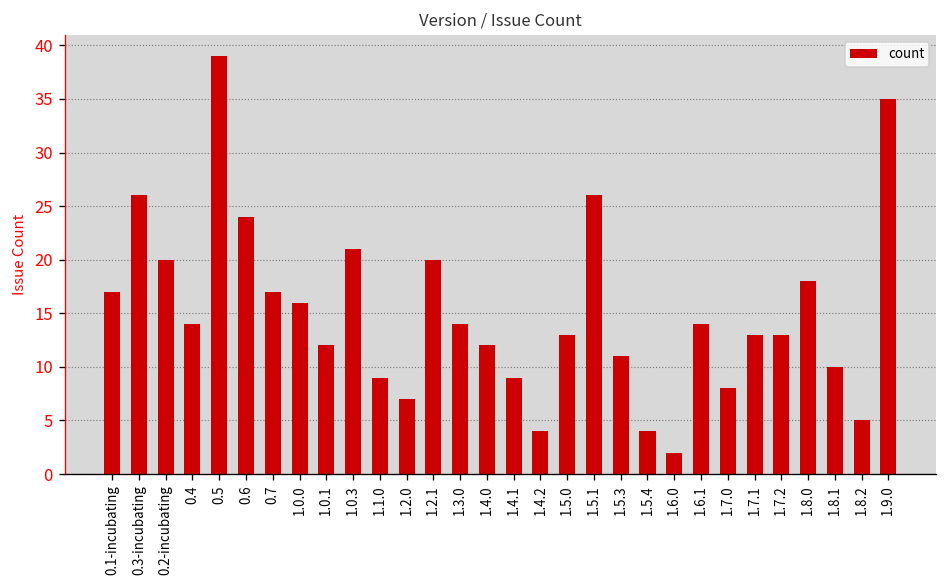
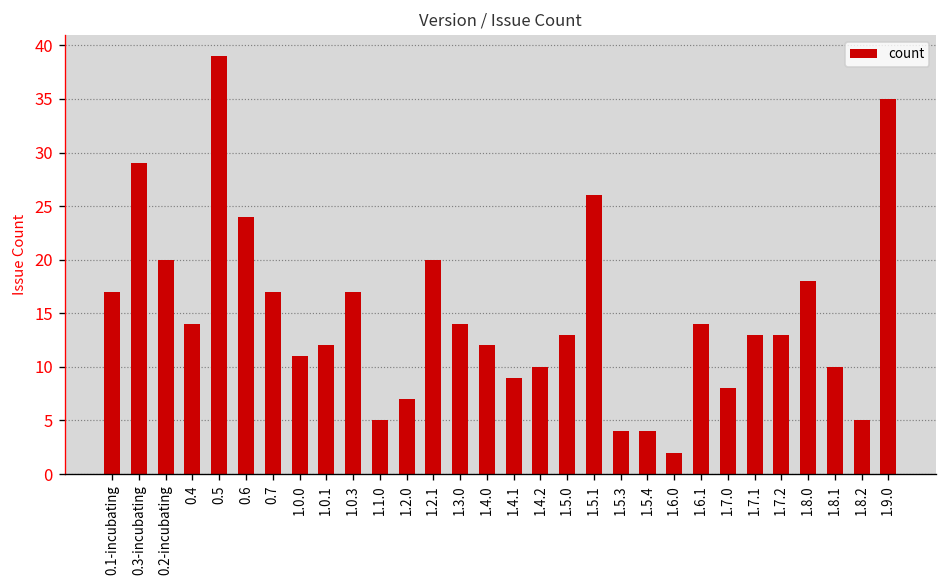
  {
    "0.1-incubating": 17,
-   "0.3-incubating": 26,
+   "0.3-incubating": 29,
    "0.2-incubating": 20,
    "0.4": 14,
    "0.5": 39,
    "0.6": 24,
    "0.7": 17,
-   "1.0.0": 16,
+   "1.0.0": 11,
    "1.0.1": 12,
-   "1.0.3": 21,
-   "1.1.0": 9,
+   "1.0.3": 17,
+   "1.1.0": 5,
    "1.2.0": 7,
    "1.2.1": 20,
    "1.3.0": 14,
    "1.4.0": 12,
    "1.4.1": 9,
-   "1.4.2": 4,
+   "1.4.2": 10,
    "1.5.0": 13,
    "1.5.1": 26,
-   "1.5.3": 11,
+   "1.5.3": 4,
    "1.5.4": 4,
    "1.6.0": 2,
    "1.6.1": 14,
    "1.7.0": 8,
    "1.7.1": 13,
    "1.7.2": 13,
    "1.8.0": 18,
    "1.8.1": 10,
    "1.8.2": 5,
    "1.9.0": 35
  }
